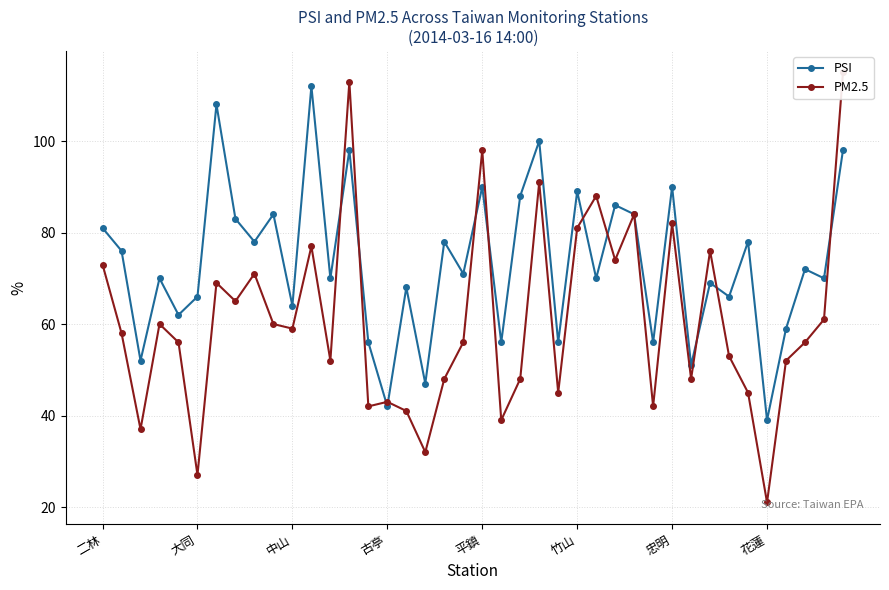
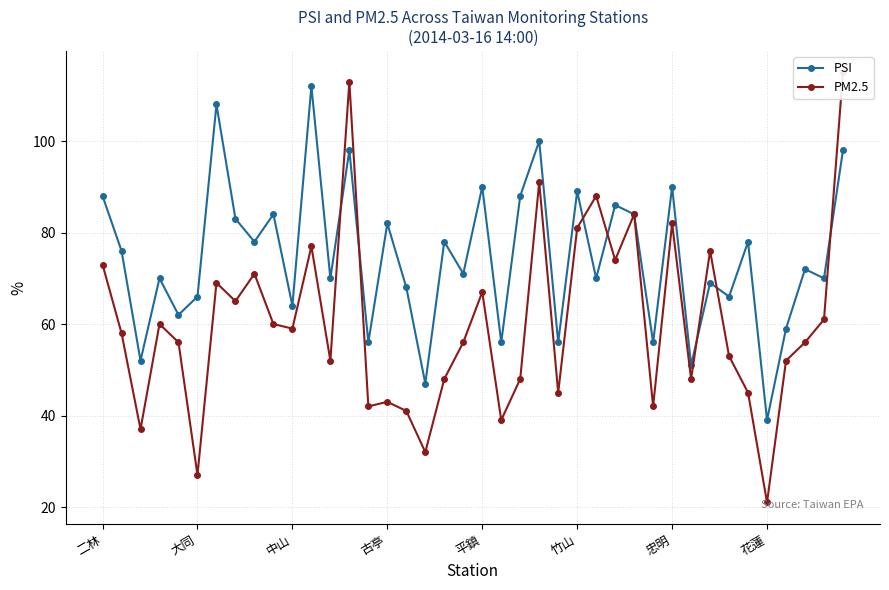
  {
    "PSI": {
-     "二林": 81,
+     "二林": 88,
      "大同": 66,
      "中山": 64,
-     "古亭": 42,
+     "古亭": 82,
      "平鎮": 90,
      "竹山": 89,
      "忠明": 90,
      "花蓮": 39
    },
    "PM2.5": {
      "二林": 73,
      "大同": 27,
      "中山": 59,
      "古亭": 43,
-     "平鎮": 98,
+     "平鎮": 67,
      "竹山": 81,
      "忠明": 82,
      "花蓮": 21
    }
  }
